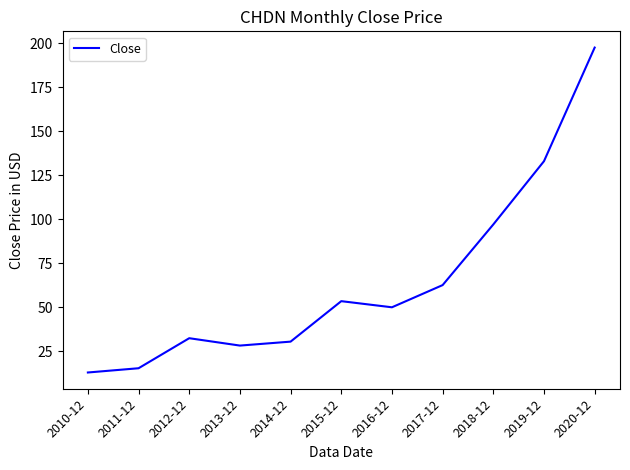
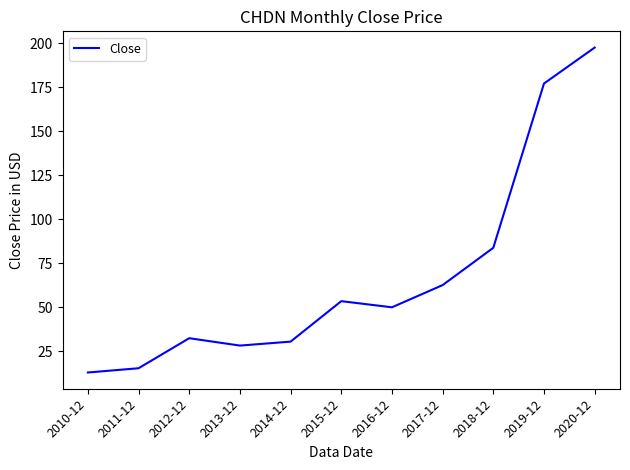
  {
    "2010-12": 13,
    "2011-12": 15,
    "2012-12": 32,
    "2013-12": 28,
    "2014-12": 30,
    "2015-12": 53,
    "2016-12": 50,
    "2017-12": 62,
-   "2018-12": 97,
-   "2019-12": 133,
+   "2018-12": 84,
+   "2019-12": 177,
    "2020-12": 197
  }
